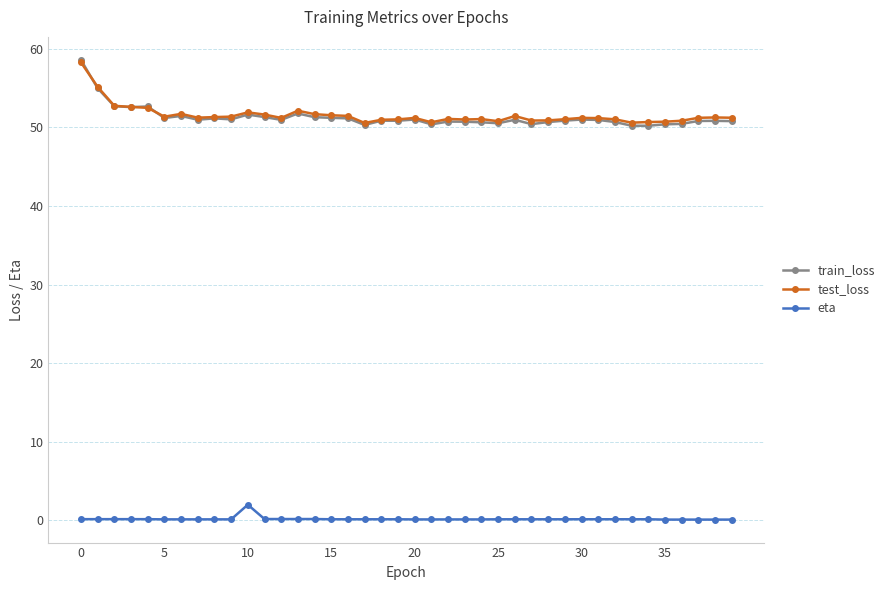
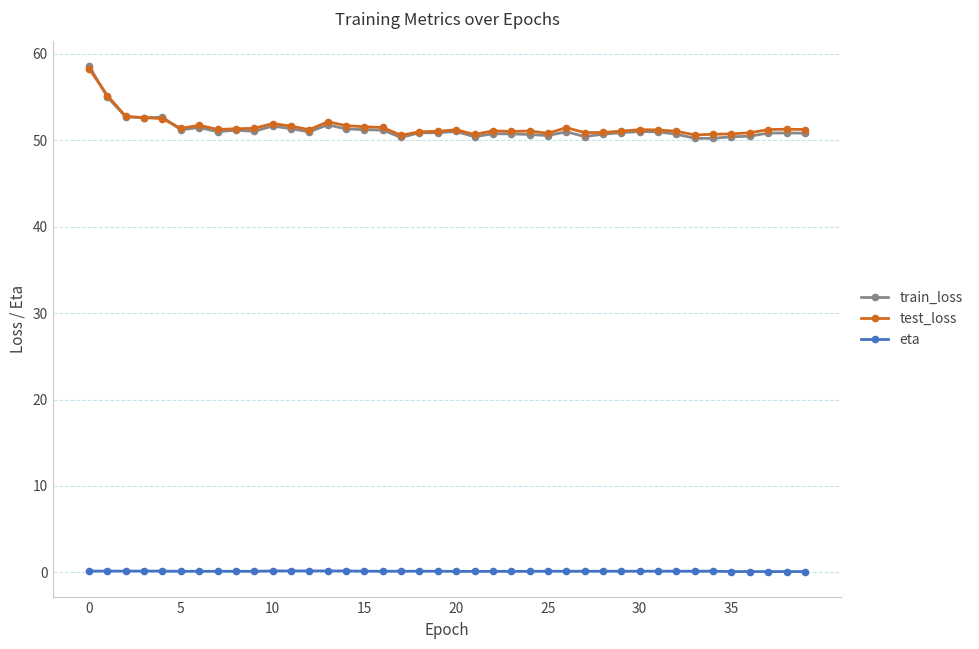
  {
    "train_loss": {
      "35": 50
    },
    "test_loss": {
      "35": 51
    },
    "eta": {
      "0": 0,
      "5": 0,
-     "10": 2,
+     "10": 0,
      "15": 0,
      "20": 0,
      "25": 0,
      "30": 0,
      "35": 0
    }
  }
